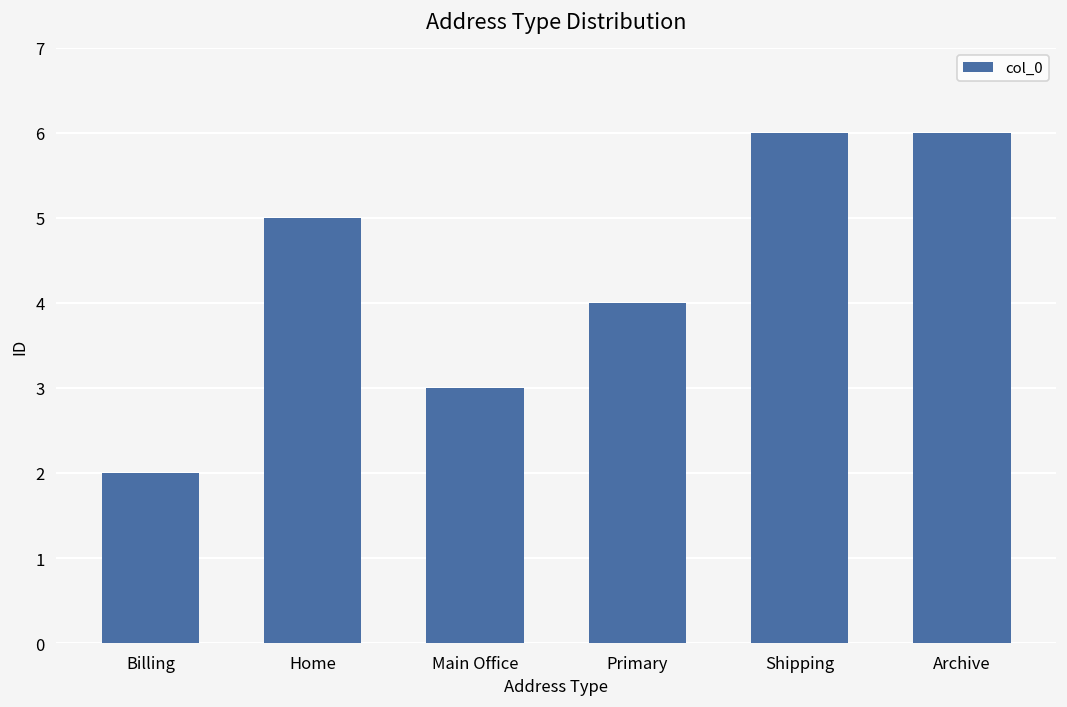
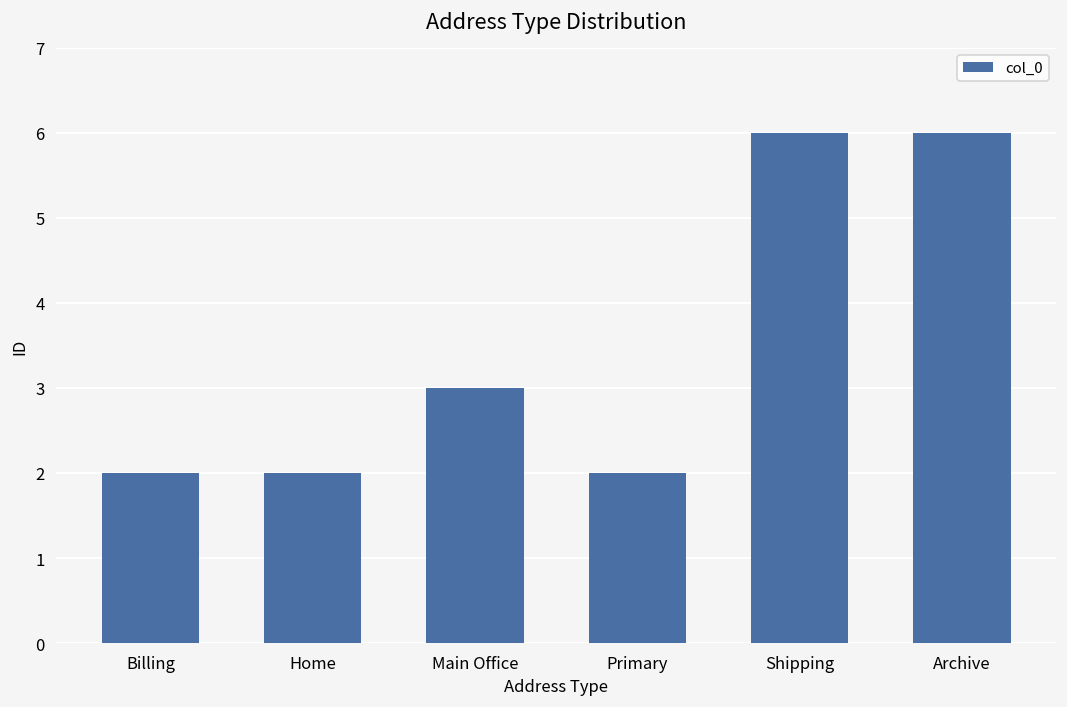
  {
    "Billing": 2,
-   "Home": 5,
+   "Home": 2,
    "Main Office": 3,
-   "Primary": 4,
+   "Primary": 2,
    "Shipping": 6,
    "Archive": 6
  }
